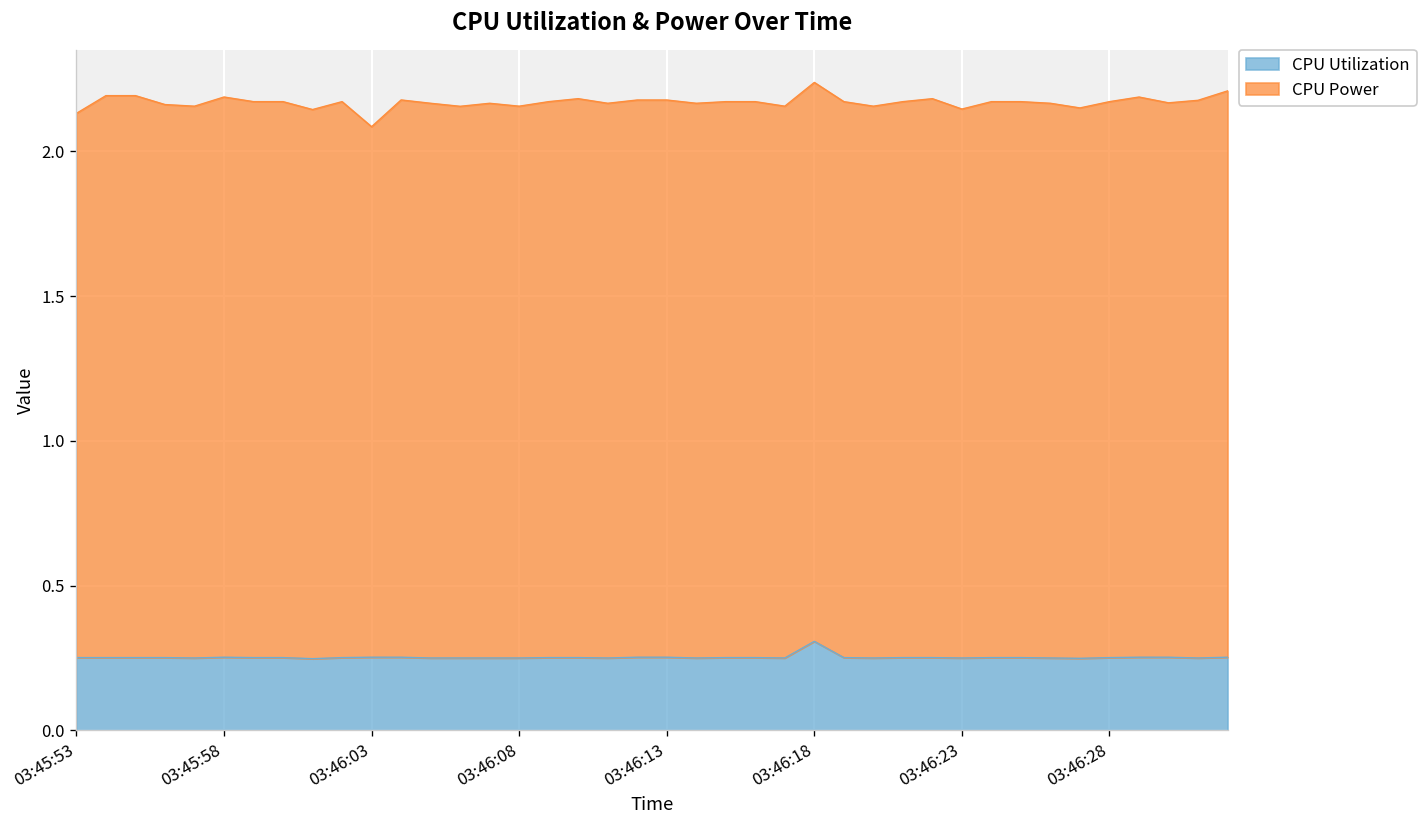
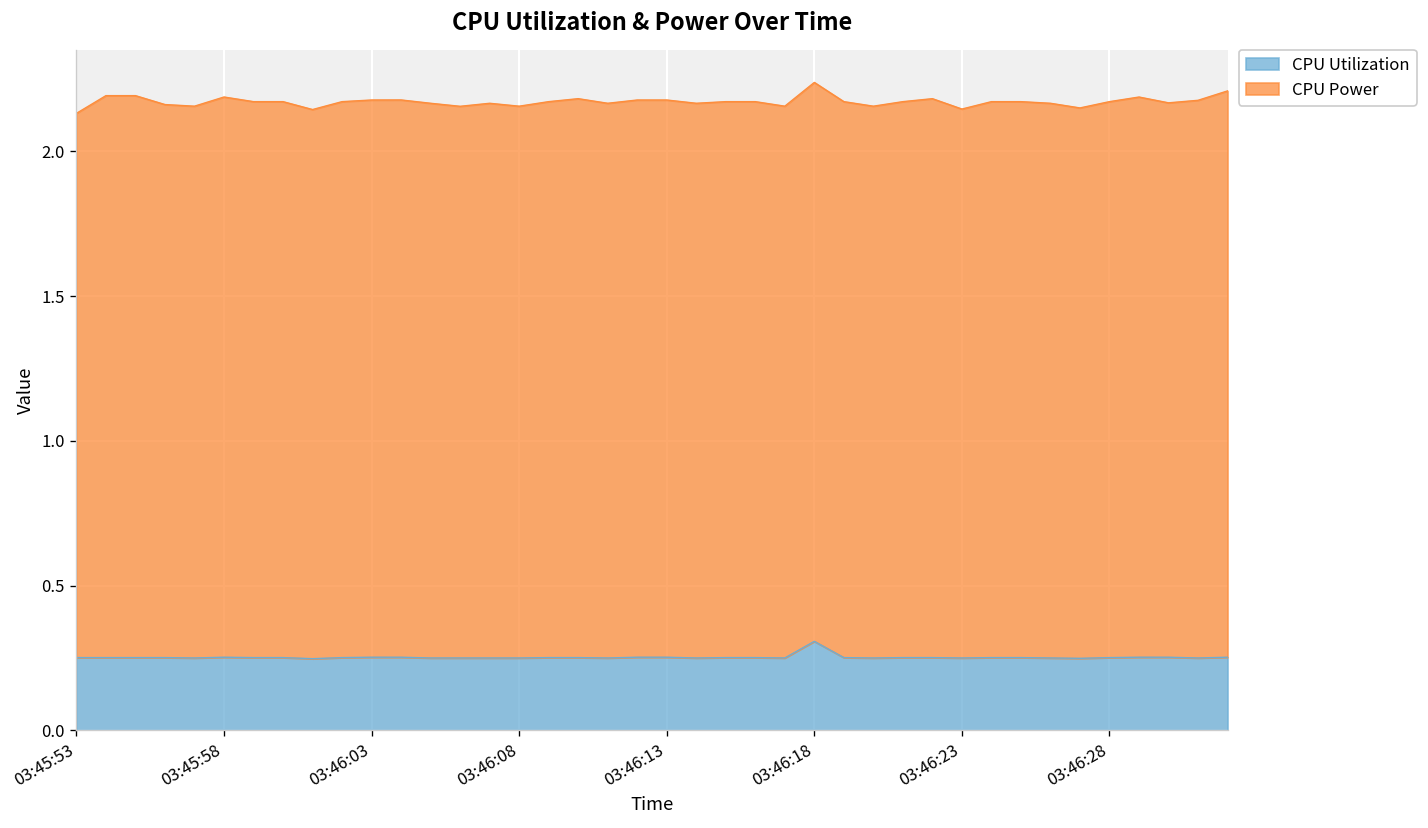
  {
    "CPU Utilization": {
      "03:45:53": 0.25,
      "03:45:58": 0.25,
      "03:46:03": 0.25,
      "03:46:08": 0.25,
      "03:46:13": 0.25,
      "03:46:18": 0.31,
      "03:46:23": 0.25,
      "03:46:28": 0.25
    },
    "CPU Power": {
      "03:45:53": 1.88,
      "03:45:58": 1.94,
-     "03:46:03": 1.83,
+     "03:46:03": 1.92,
      "03:46:08": 1.91,
      "03:46:13": 1.92,
      "03:46:18": 1.93,
      "03:46:23": 1.90,
      "03:46:28": 1.92
    }
  }
